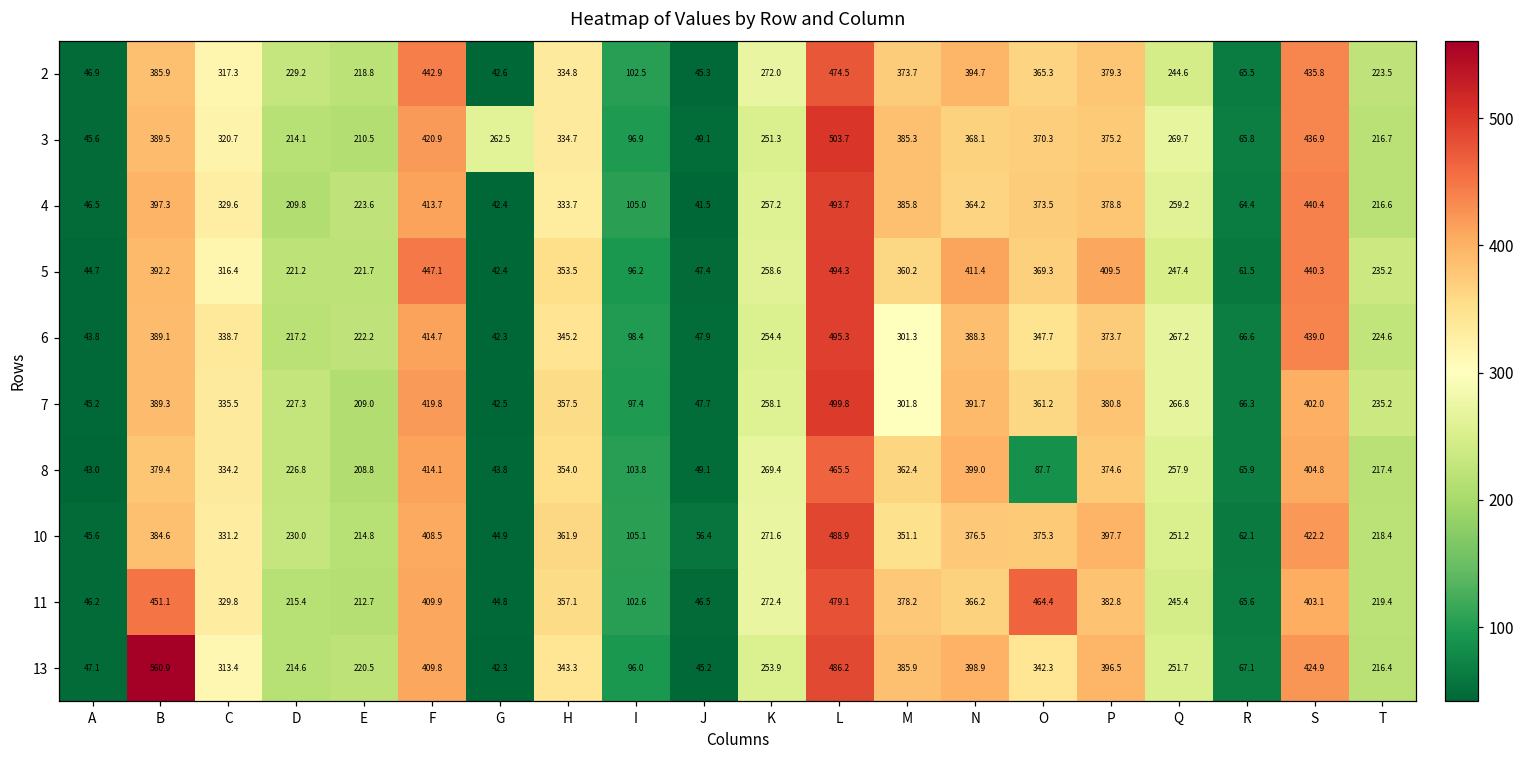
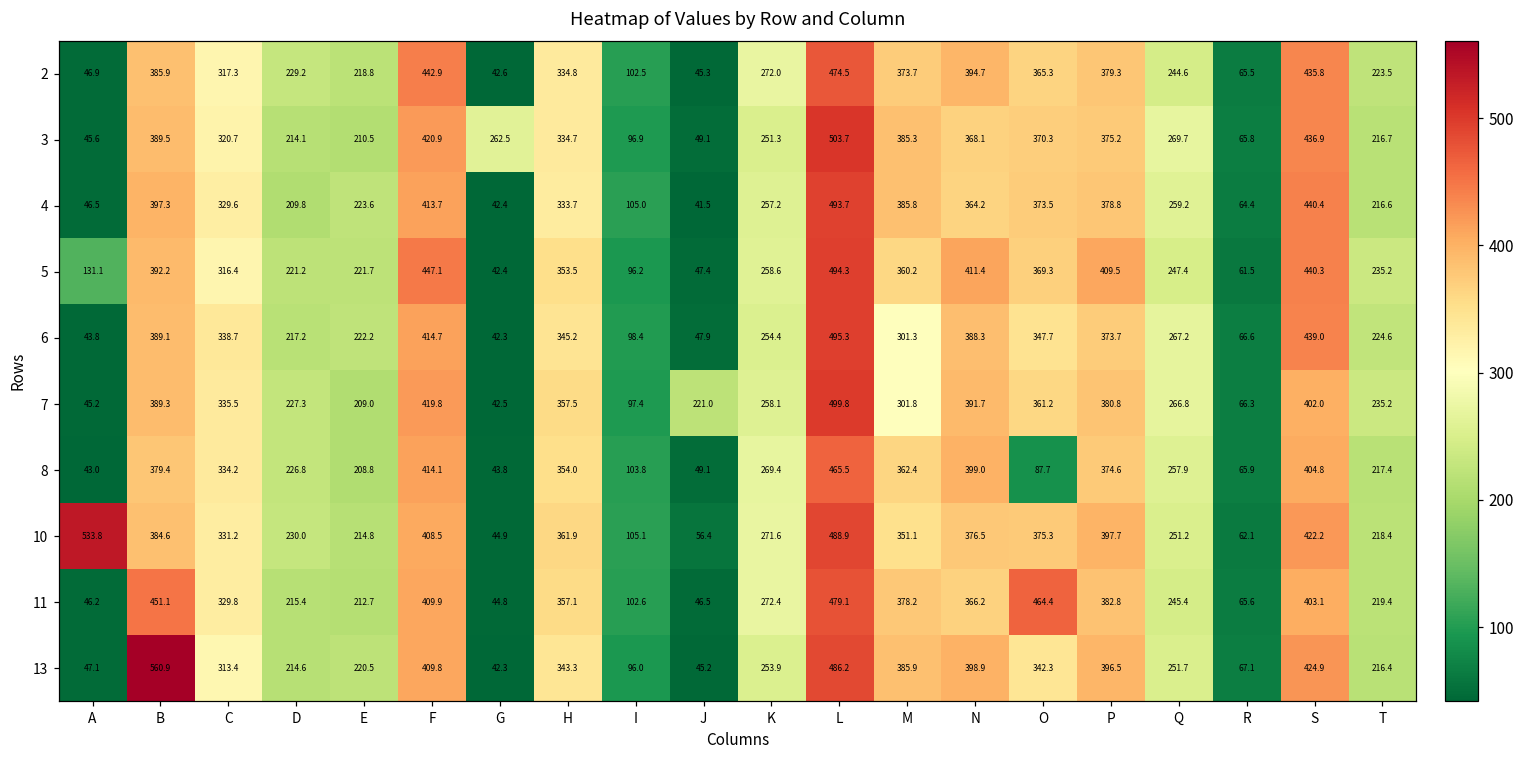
  {
    "2": {
      "A": 46.9,
      "B": 385.9,
      "C": 317.3,
      "D": 229.2,
      "E": 218.8,
      "F": 442.9,
      "G": 42.6,
      "H": 334.8,
      "I": 102.5,
      "J": 45.3,
      "K": 272.0,
      "L": 474.5,
      "M": 373.7,
      "N": 394.7,
      "O": 365.3,
      "P": 379.3,
      "Q": 244.6,
      "R": 65.5,
      "S": 435.8,
      "T": 223.5
    },
    "3": {
      "A": 45.6,
      "B": 389.5,
      "C": 320.7,
      "D": 214.1,
      "E": 210.5,
      "F": 420.9,
      "G": 262.5,
      "H": 334.7,
      "I": 96.9,
      "J": 49.1,
      "K": 251.3,
      "L": 503.7,
      "M": 385.3,
      "N": 368.1,
      "O": 370.3,
      "P": 375.2,
      "Q": 269.7,
      "R": 65.8,
      "S": 436.9,
      "T": 216.7
    },
    "4": {
      "A": 46.5,
      "B": 397.3,
      "C": 329.6,
      "D": 209.8,
      "E": 223.6,
      "F": 413.7,
      "G": 42.4,
      "H": 333.7,
      "I": 105.0,
      "J": 41.5,
      "K": 257.2,
      "L": 493.7,
      "M": 385.8,
      "N": 364.2,
      "O": 373.5,
      "P": 378.8,
      "Q": 259.2,
      "R": 64.4,
      "S": 440.4,
      "T": 216.6
    },
    "5": {
-     "A": 44.7,
+     "A": 131.1,
      "B": 392.2,
      "C": 316.4,
      "D": 221.2,
      "E": 221.7,
      "F": 447.1,
      "G": 42.4,
      "H": 353.5,
      "I": 96.2,
      "J": 47.4,
      "K": 258.6,
      "L": 494.3,
      "M": 360.2,
      "N": 411.4,
      "O": 369.3,
      "P": 409.5,
      "Q": 247.4,
      "R": 61.5,
      "S": 440.3,
      "T": 235.2
    },
    "6": {
      "A": 43.8,
      "B": 389.1,
      "C": 338.7,
      "D": 217.2,
      "E": 222.2,
      "F": 414.7,
      "G": 42.3,
      "H": 345.2,
      "I": 98.4,
      "J": 47.9,
      "K": 254.4,
      "L": 495.3,
      "M": 301.3,
      "N": 388.3,
      "O": 347.7,
      "P": 373.7,
      "Q": 267.2,
      "R": 66.6,
      "S": 439.0,
      "T": 224.6
    },
    "7": {
      "A": 45.2,
      "B": 389.3,
      "C": 335.5,
      "D": 227.3,
      "E": 209.0,
      "F": 419.8,
      "G": 42.5,
      "H": 357.5,
      "I": 97.4,
-     "J": 47.7,
+     "J": 221.0,
      "K": 258.1,
      "L": 499.8,
      "M": 301.8,
      "N": 391.7,
      "O": 361.2,
      "P": 380.8,
      "Q": 266.8,
      "R": 66.3,
      "S": 402.0,
      "T": 235.2
    },
    "8": {
      "A": 43.0,
      "B": 379.4,
      "C": 334.2,
      "D": 226.8,
      "E": 208.8,
      "F": 414.1,
      "G": 43.8,
      "H": 354.0,
      "I": 103.8,
      "J": 49.1,
      "K": 269.4,
      "L": 465.5,
      "M": 362.4,
      "N": 399.0,
      "O": 87.7,
      "P": 374.6,
      "Q": 257.9,
      "R": 65.9,
      "S": 404.8,
      "T": 217.4
    },
    "10": {
-     "A": 45.6,
+     "A": 533.8,
      "B": 384.6,
      "C": 331.2,
      "D": 230.0,
      "E": 214.8,
      "F": 408.5,
      "G": 44.9,
      "H": 361.9,
      "I": 105.1,
      "J": 56.4,
      "K": 271.6,
      "L": 488.9,
      "M": 351.1,
      "N": 376.5,
      "O": 375.3,
      "P": 397.7,
      "Q": 251.2,
      "R": 62.1,
      "S": 422.2,
      "T": 218.4
    },
    "11": {
      "A": 46.2,
      "B": 451.1,
      "C": 329.8,
      "D": 215.4,
      "E": 212.7,
      "F": 409.9,
      "G": 44.8,
      "H": 357.1,
      "I": 102.6,
      "J": 46.5,
      "K": 272.4,
      "L": 479.1,
      "M": 378.2,
      "N": 366.2,
      "O": 464.4,
      "P": 382.8,
      "Q": 245.4,
      "R": 65.6,
      "S": 403.1,
      "T": 219.4
    },
    "13": {
      "A": 47.1,
      "B": 560.9,
      "C": 313.4,
      "D": 214.6,
      "E": 220.5,
      "F": 409.8,
      "G": 42.3,
      "H": 343.3,
      "I": 96.0,
      "J": 45.2,
      "K": 253.9,
      "L": 486.2,
      "M": 385.9,
      "N": 398.9,
      "O": 342.3,
      "P": 396.5,
      "Q": 251.7,
      "R": 67.1,
      "S": 424.9,
      "T": 216.4
    }
  }
